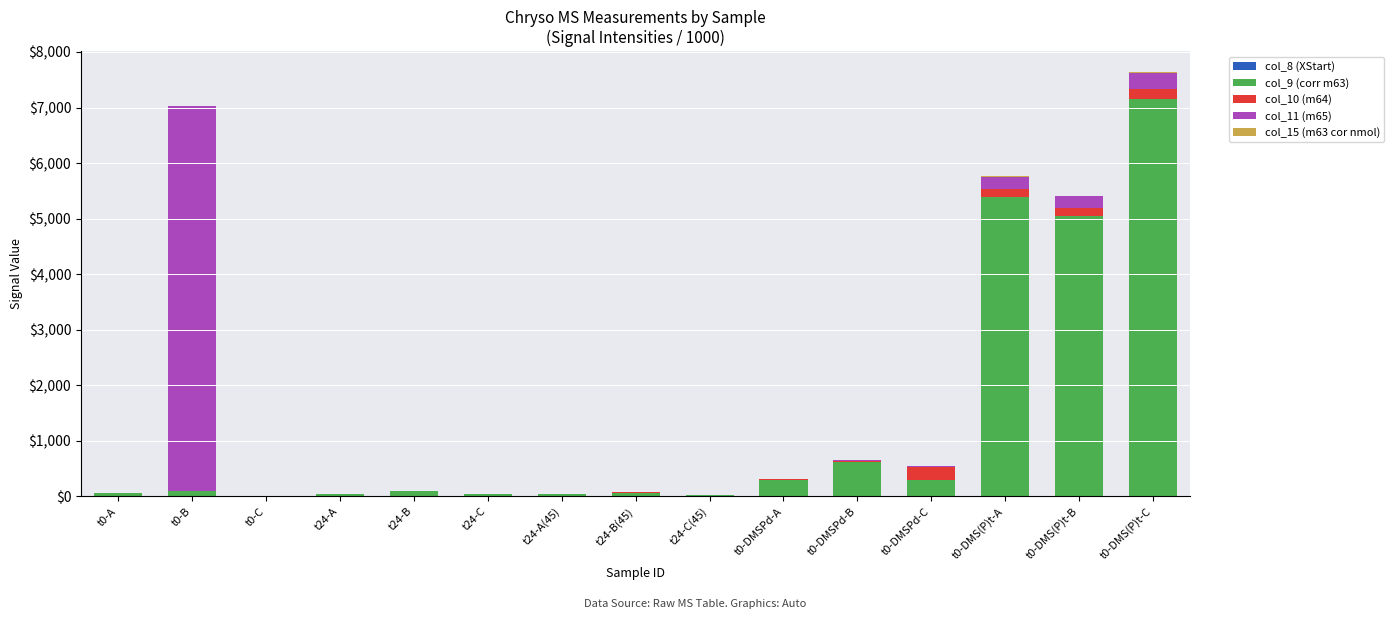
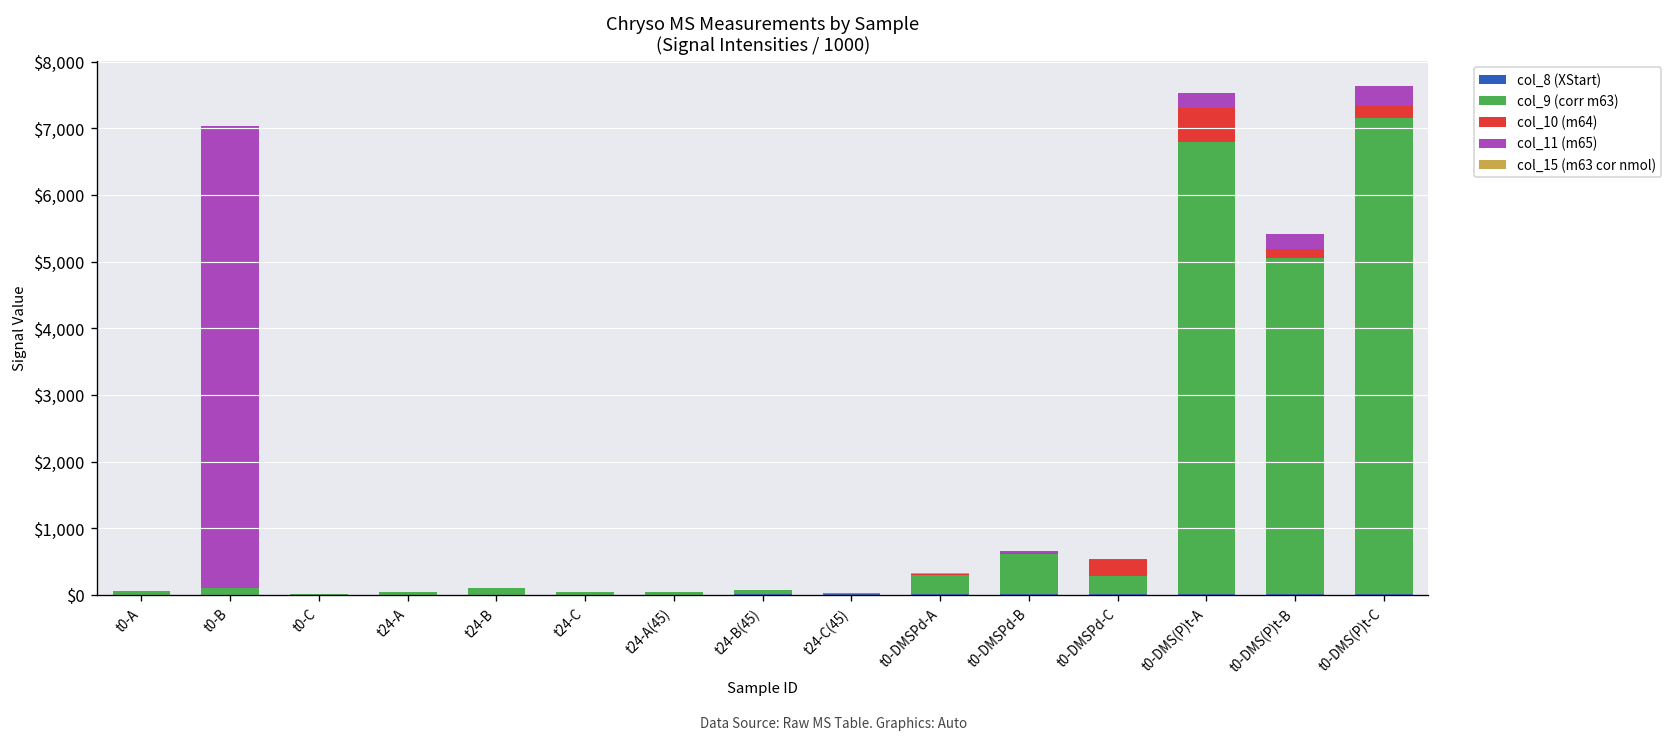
  {
    "col_9 (corr m63)": {
      "t0-A": "$100",
      "t0-B": "$100",
      "t24-B": "$100",
      "t24-B(45)": "$100",
      "t0-DMSPd-A": "$300",
      "t0-DMSPd-B": "$600",
      "t0-DMSPd-C": "$300",
-     "t0-DMS(P)t-A": "$5,400",
+     "t0-DMS(P)t-A": "$6,800",
      "t0-DMS(P)t-B": "$5,000",
      "t0-DMS(P)t-C": "$7,100"
    },
    "col_10 (m64)": {
      "t0-DMSPd-C": "$200",
-     "t0-DMS(P)t-A": "$100",
+     "t0-DMS(P)t-A": "$500",
      "t0-DMS(P)t-B": "$100",
      "t0-DMS(P)t-C": "$200"
    },
    "col_11 (m65)": {
      "t0-B": "$6,900",
      "t0-DMS(P)t-A": "$200",
      "t0-DMS(P)t-B": "$200",
      "t0-DMS(P)t-C": "$300"
    }
  }
